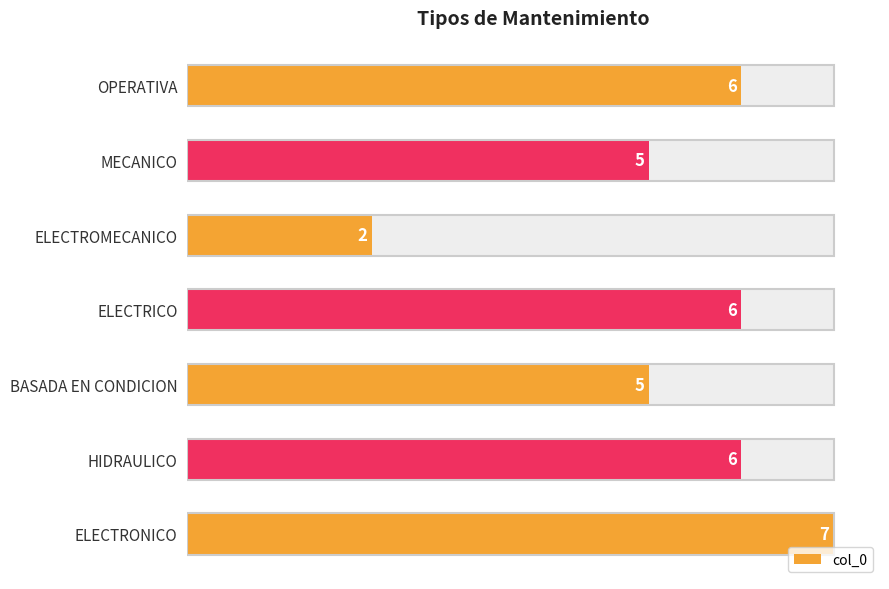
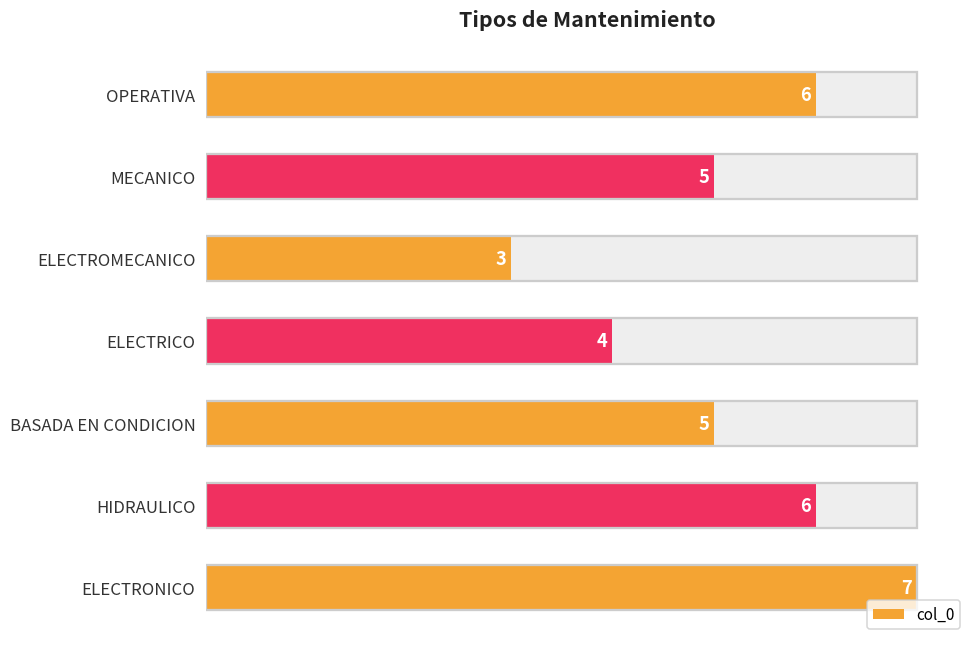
  {
    "col_0": {
-     "ELECTROMECANICO": 2,
-     "ELECTRICO": 6,
+     "ELECTROMECANICO": 3,
+     "ELECTRICO": 4,
      "ELECTRONICO": 7
    }
  }
